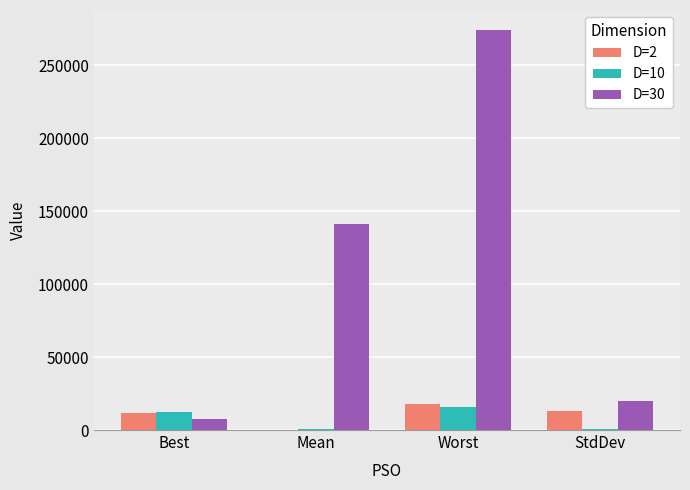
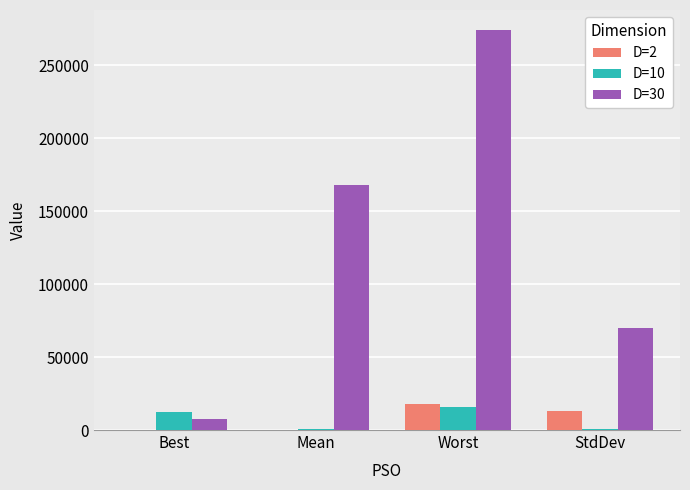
  {
    "D=2": {
-     "Best": 12000,
+     "Best": 0,
      "Worst": 18000,
      "StdDev": 13000
    },
    "D=10": {
      "Best": 12000,
      "Worst": 16000
    },
    "D=30": {
      "Best": 8000,
-     "Mean": 141000,
+     "Mean": 168000,
      "Worst": 274000,
-     "StdDev": 20000
+     "StdDev": 70000
    }
  }
